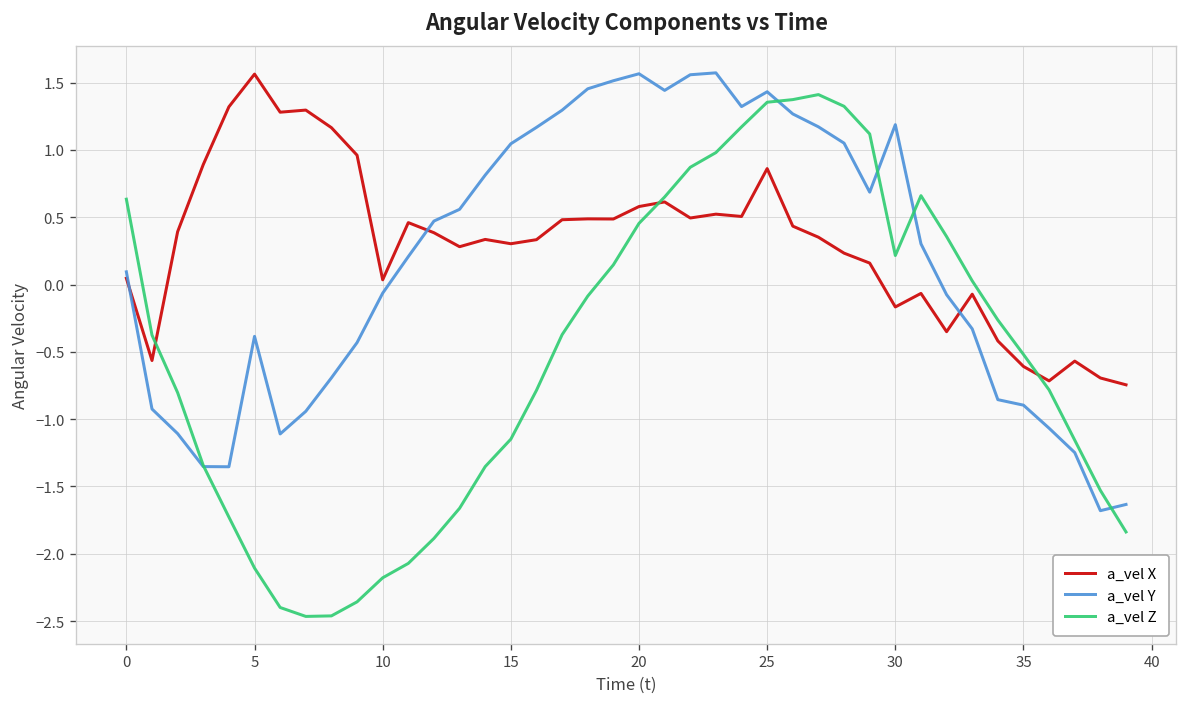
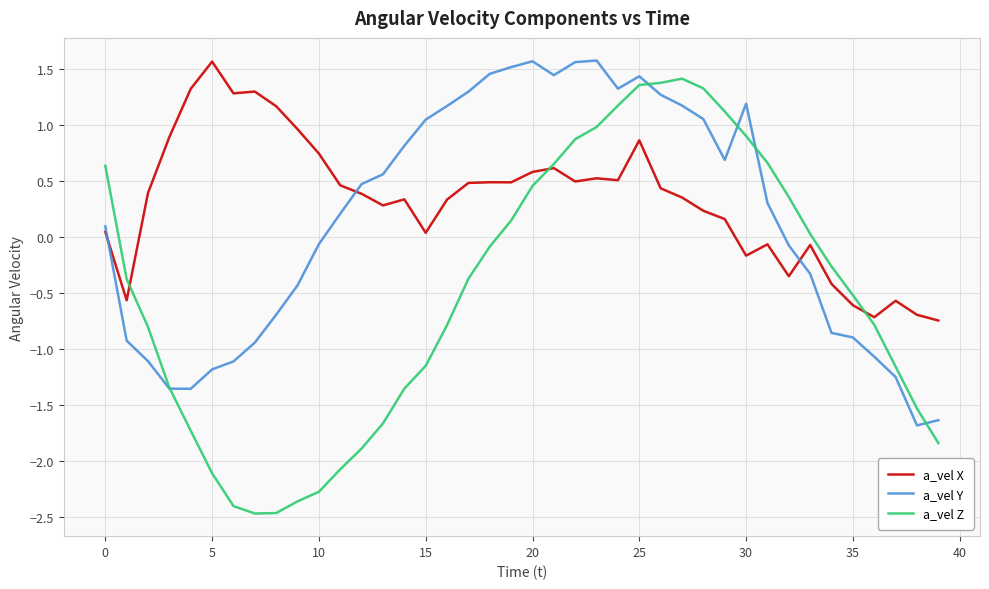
  {
    "a_vel X": {
      "0": 0.05,
      "5": 1.56,
-     "10": 0.04,
-     "15": 0.30,
+     "10": 0.74,
+     "15": 0.04,
      "20": 0.58,
      "25": 0.86,
      "30": -0.17,
      "35": -0.61
    },
    "a_vel Y": {
      "0": 0.09,
-     "5": -0.39,
+     "5": -1.18,
      "10": -0.06,
      "15": 1.05,
      "20": 1.57,
      "25": 1.43,
      "30": 1.19,
      "35": -0.90
    },
    "a_vel Z": {
      "0": 0.63,
      "5": -2.11,
-     "10": -2.18,
+     "10": -2.27,
      "15": -1.15,
      "20": 0.45,
      "25": 1.35,
-     "30": 0.22,
+     "30": 0.90,
      "35": -0.52
    }
  }
